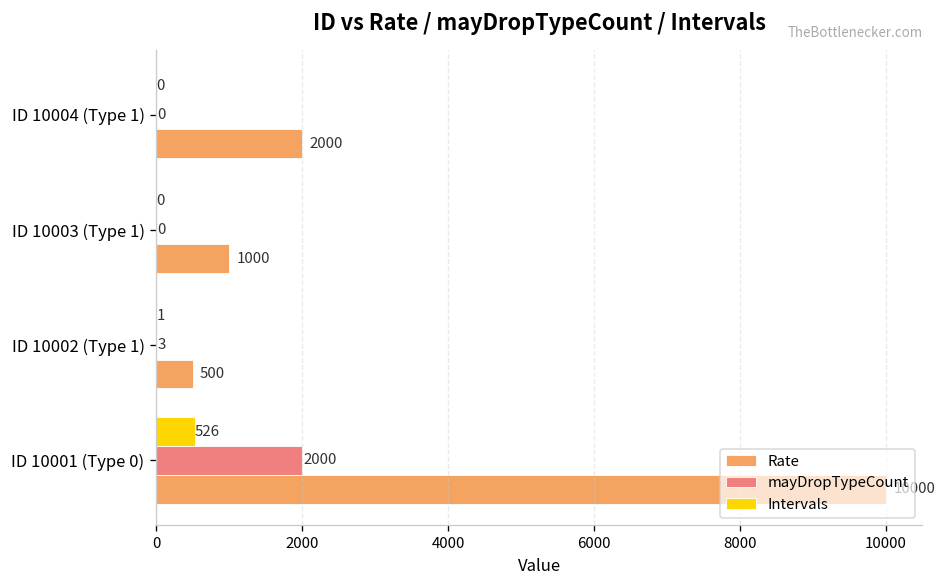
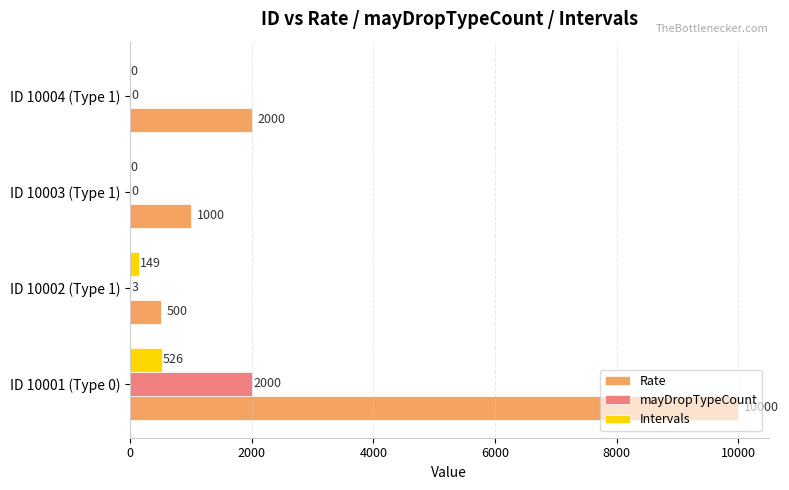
  {
    "Intervals": {
      "ID 10004 (Type 1)": 0,
      "ID 10003 (Type 1)": 0,
-     "ID 10002 (Type 1)": 1,
+     "ID 10002 (Type 1)": 149,
      "ID 10001 (Type 0)": 526
    }
  }
